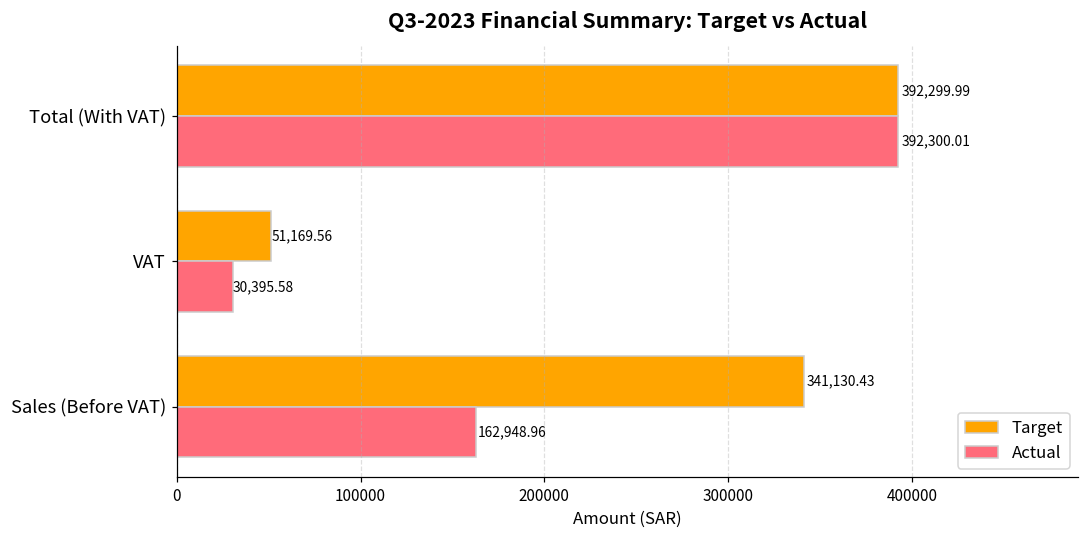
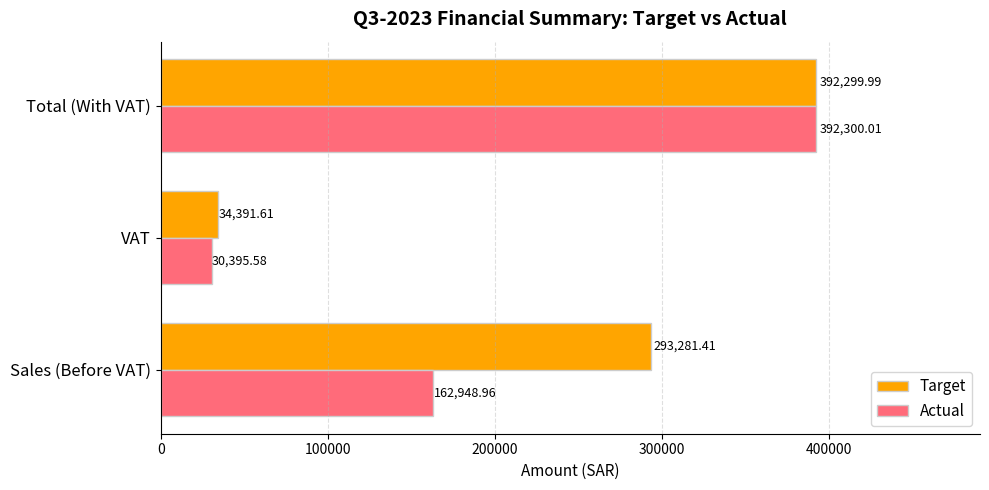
  {
    "Target": {
      "Total (With VAT)": "392,299.99",
-     "VAT": "51,169.56",
-     "Sales (Before VAT)": "341,130.43"
+     "VAT": "34,391.61",
+     "Sales (Before VAT)": "293,281.41"
    },
    "Actual": {
      "Total (With VAT)": "392,300.01",
      "VAT": "30,395.58",
      "Sales (Before VAT)": "162,948.96"
    }
  }
